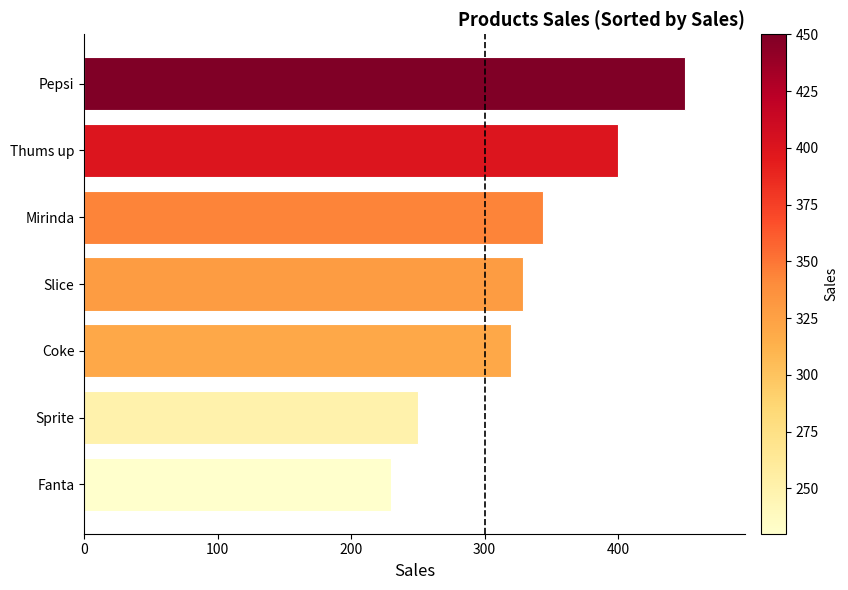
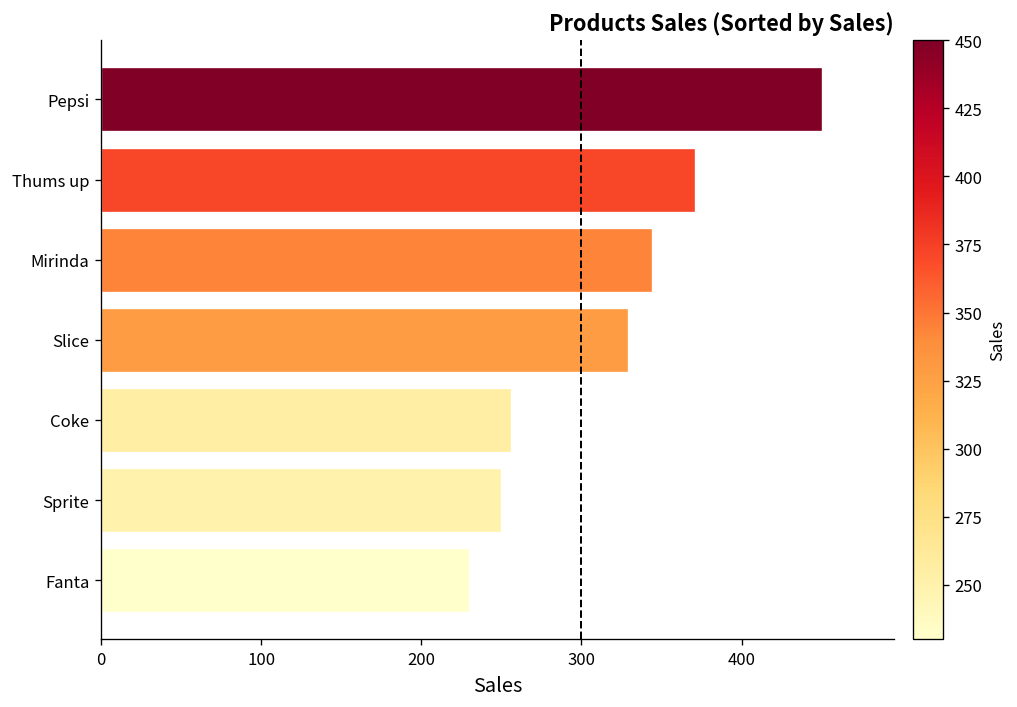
  {
    "Pepsi": 450,
-   "Thums up": 400,
+   "Thums up": 371,
    "Mirinda": 344,
    "Slice": 329,
-   "Coke": 320,
+   "Coke": 256,
    "Sprite": 250,
    "Fanta": 230
  }
